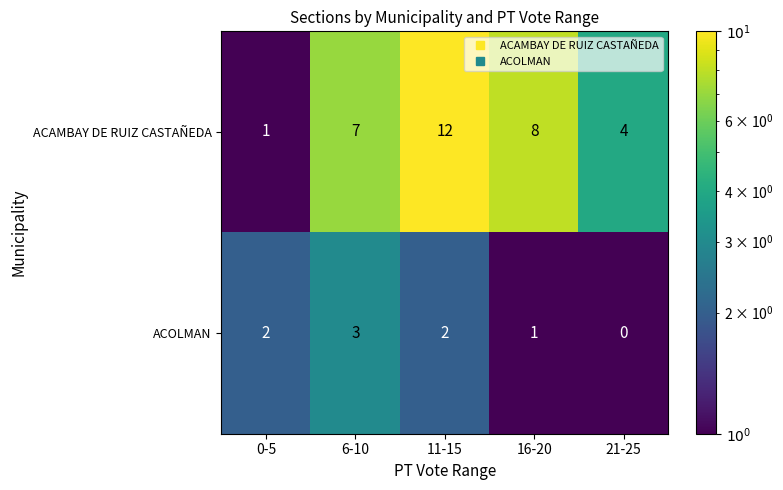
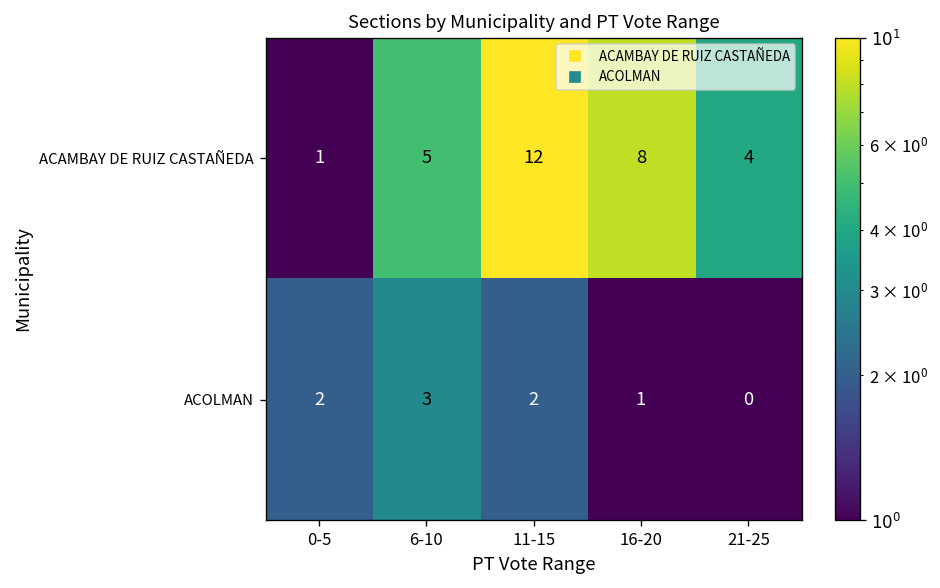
  {
    "ACAMBAY DE RUIZ CASTAÑEDA": {
      "0-5": 1,
-     "6-10": 7,
+     "6-10": 5,
      "11-15": 12,
      "16-20": 8,
      "21-25": 4
    },
    "ACOLMAN": {
      "0-5": 2,
      "6-10": 3,
      "11-15": 2,
      "16-20": 1,
      "21-25": 0
    }
  }
